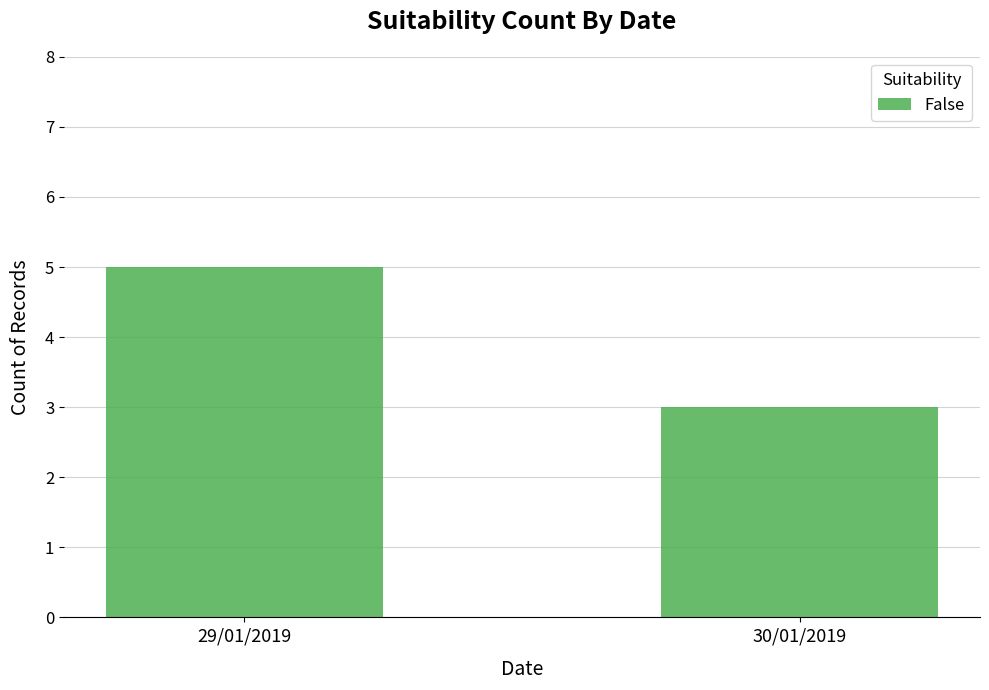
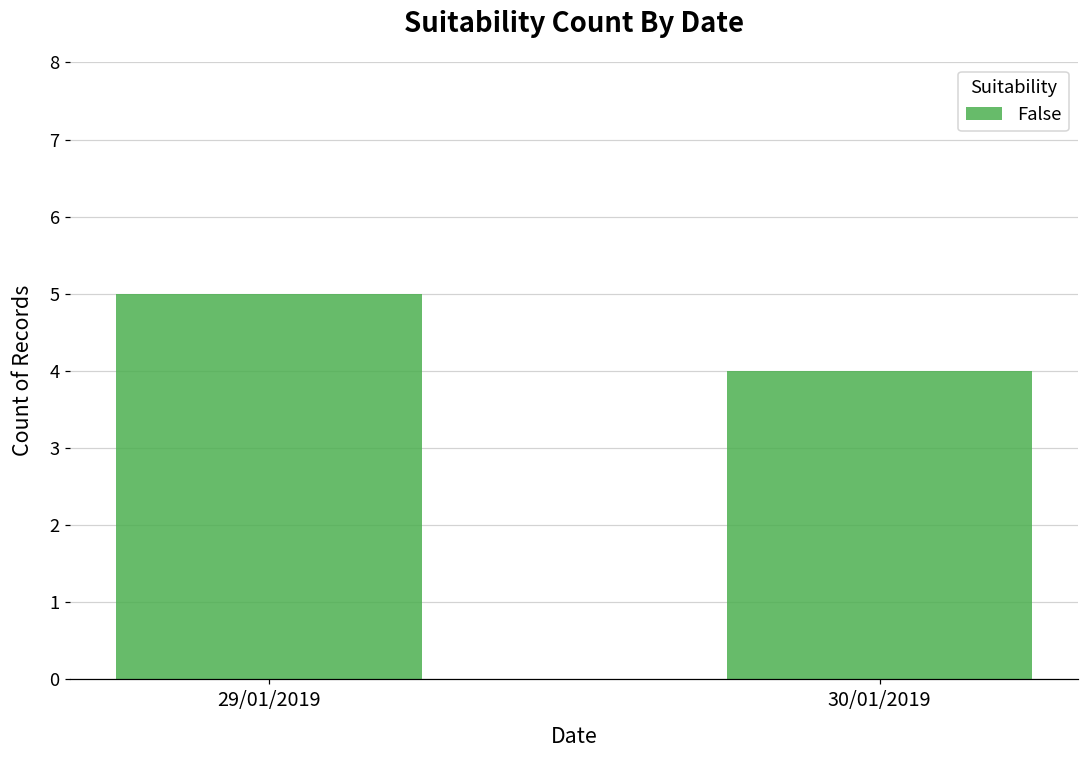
  {
    "29/01/2019": 5,
-   "30/01/2019": 3
+   "30/01/2019": 4
  }
